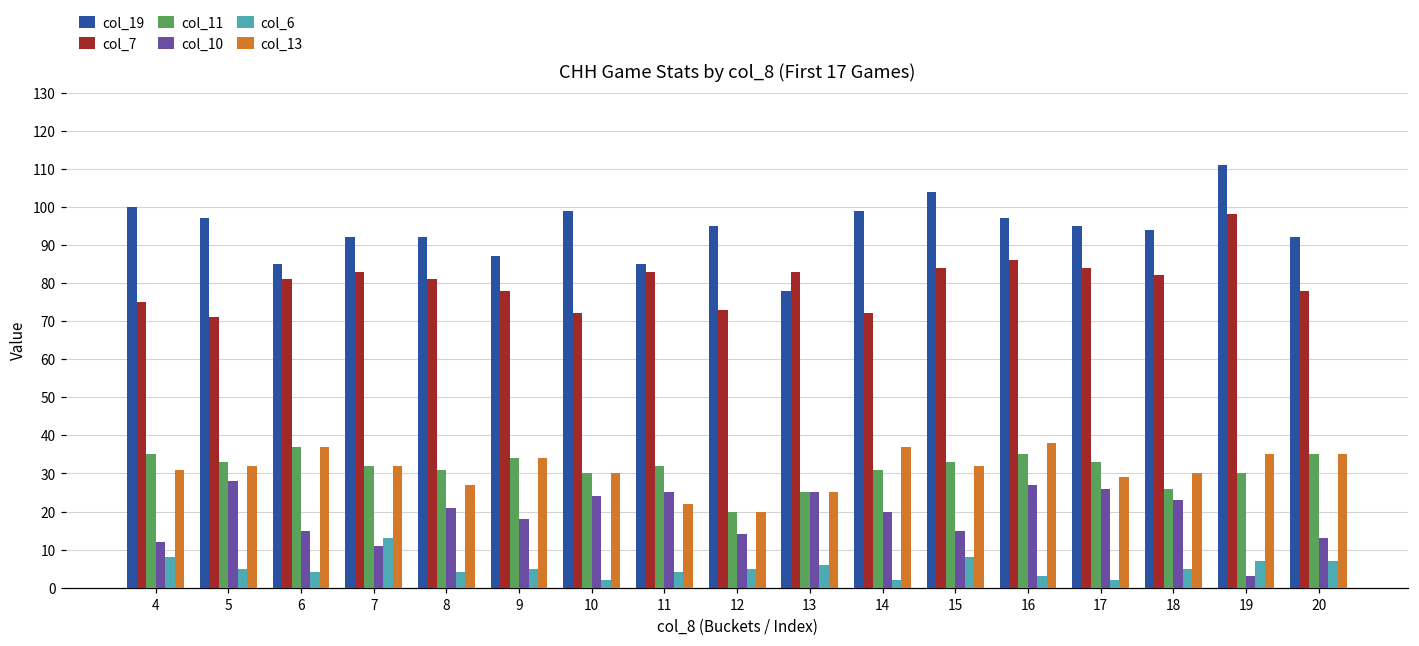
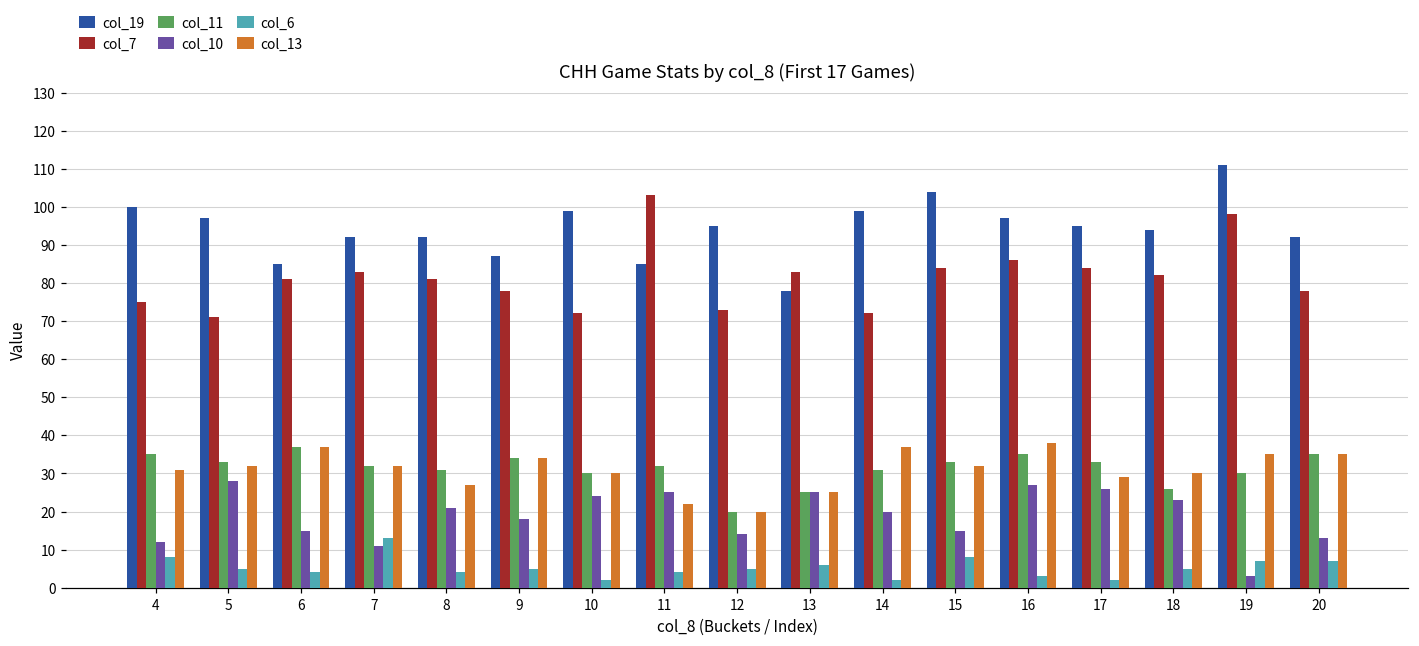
  {
    "col_19": {
      "4": 100,
      "5": 97,
      "6": 85,
      "7": 92,
      "8": 92,
      "9": 87,
      "10": 99,
      "11": 85,
      "12": 95,
      "13": 78,
      "14": 99,
      "15": 104,
      "16": 97,
      "17": 95,
      "18": 94,
      "19": 111,
      "20": 92
    },
    "col_7": {
      "4": 75,
      "5": 71,
      "6": 81,
      "7": 83,
      "8": 81,
      "9": 78,
      "10": 72,
-     "11": 83,
+     "11": 103,
      "12": 73,
      "13": 83,
      "14": 72,
      "15": 84,
      "16": 86,
      "17": 84,
      "18": 82,
      "19": 98,
      "20": 78
    },
    "col_11": {
      "4": 35,
      "5": 33,
      "6": 37,
      "7": 32,
      "8": 31,
      "9": 34,
      "10": 30,
      "11": 32,
      "12": 20,
      "13": 25,
      "14": 31,
      "15": 33,
      "16": 35,
      "17": 33,
      "18": 26,
      "19": 30,
      "20": 35
    },
    "col_10": {
      "4": 12,
      "5": 28,
      "6": 15,
      "7": 11,
      "8": 21,
      "9": 18,
      "10": 24,
      "11": 25,
      "12": 14,
      "13": 25,
      "14": 20,
      "15": 15,
      "16": 27,
      "17": 26,
      "18": 23,
      "19": 3,
      "20": 13
    },
    "col_6": {
      "4": 8,
      "5": 5,
      "6": 4,
      "7": 13,
      "8": 4,
      "9": 5,
      "10": 2,
      "11": 4,
      "12": 5,
      "13": 6,
      "14": 2,
      "15": 8,
      "16": 3,
      "17": 2,
      "18": 5,
      "19": 7,
      "20": 7
    },
    "col_13": {
      "4": 31,
      "5": 32,
      "6": 37,
      "7": 32,
      "8": 27,
      "9": 34,
      "10": 30,
      "11": 22,
      "12": 20,
      "13": 25,
      "14": 37,
      "15": 32,
      "16": 38,
      "17": 29,
      "18": 30,
      "19": 35,
      "20": 35
    }
  }
